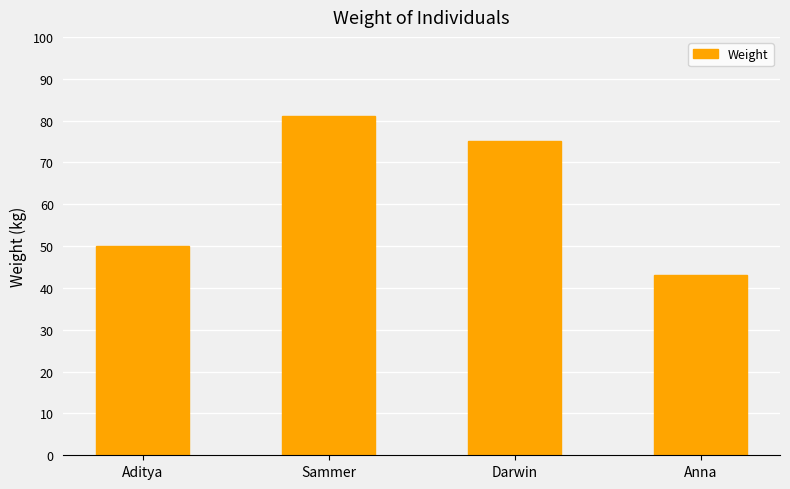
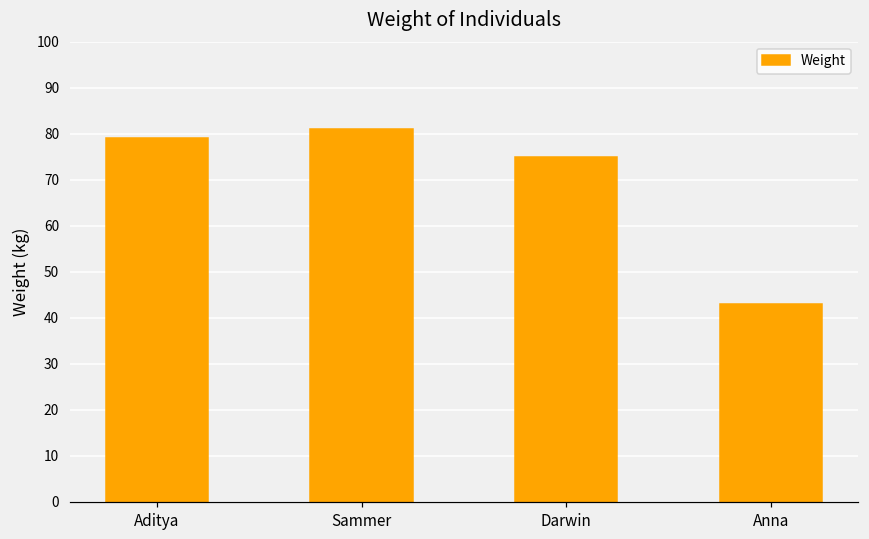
  {
-   "Aditya": 50,
+   "Aditya": 79,
    "Sammer": 81,
    "Darwin": 75,
    "Anna": 43
  }
